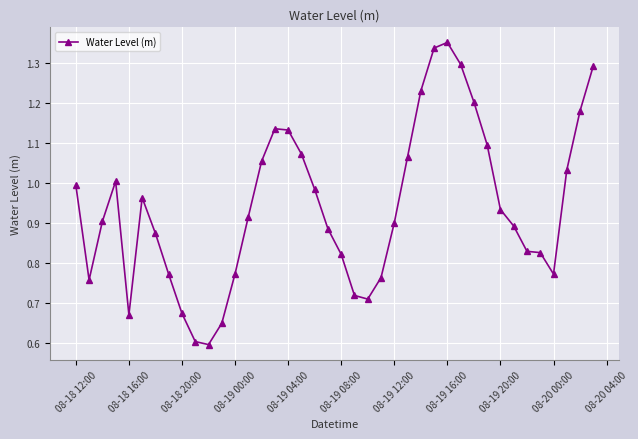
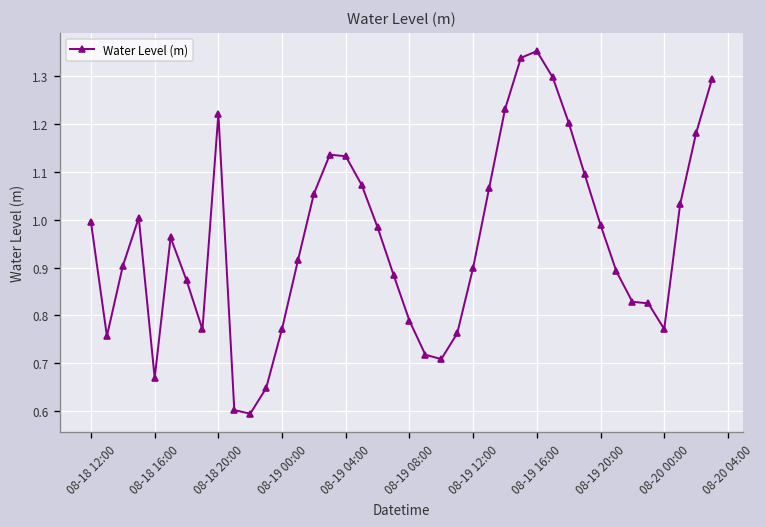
  {
    "08-18 12:00": 0.99,
    "08-18 16:00": 0.67,
-   "08-18 20:00": 0.67,
+   "08-18 20:00": 1.22,
    "08-19 00:00": 0.77,
    "08-19 04:00": 1.13,
-   "08-19 08:00": 0.82,
+   "08-19 08:00": 0.79,
    "08-19 12:00": 0.90,
    "08-19 16:00": 1.35,
-   "08-19 20:00": 0.93,
+   "08-19 20:00": 0.99,
    "08-20 00:00": 0.77
  }
